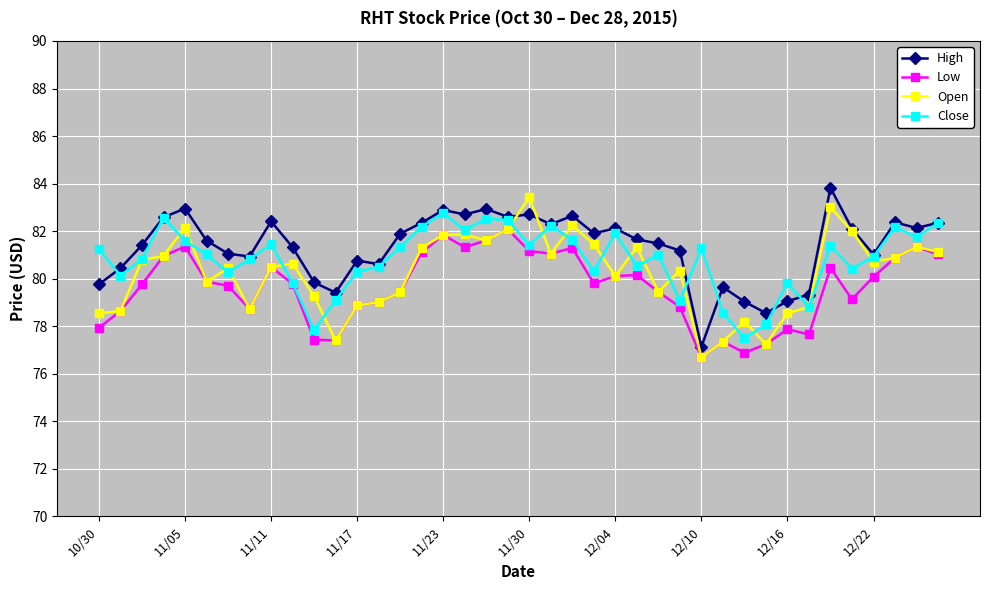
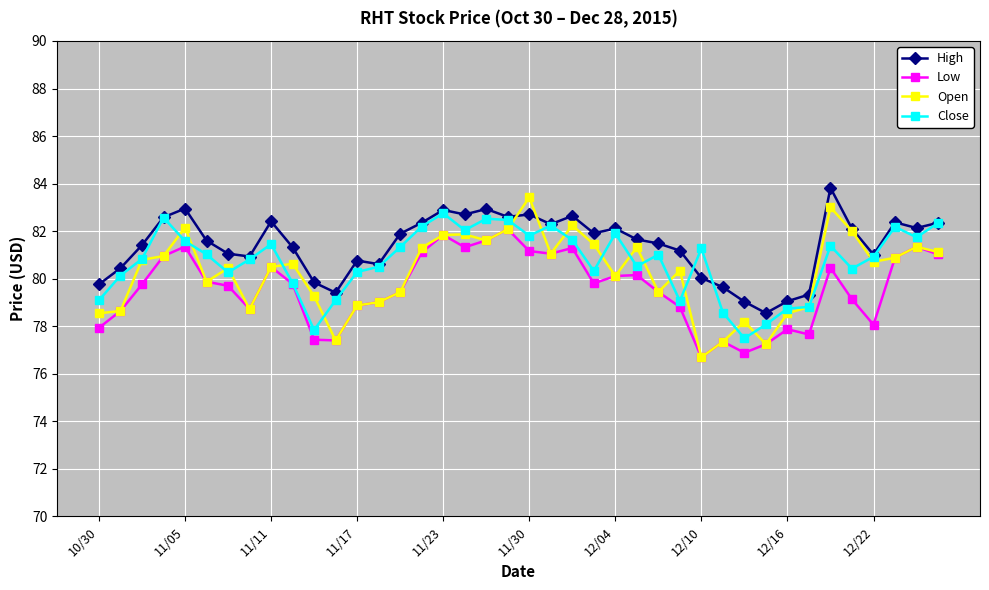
  {
    "High": {
      "10/30": 79.8,
      "11/05": 83.0,
      "11/11": 82.4,
      "11/17": 80.8,
      "11/23": 82.9,
      "11/30": 82.7,
      "12/04": 82.1,
-     "12/10": 77.1,
+     "12/10": 80.0,
      "12/16": 79.1
    },
    "Low": {
      "10/30": 77.9,
      "11/05": 81.4,
      "11/30": 81.2,
      "12/16": 77.9,
-     "12/22": 80.1
+     "12/22": 78.1
    },
    "Open": {
      "10/30": 78.5,
      "11/05": 82.2,
      "11/30": 83.4,
      "12/16": 78.5,
      "12/22": 80.7
    },
    "Close": {
-     "10/30": 81.2,
+     "10/30": 79.1,
      "11/05": 81.6,
      "11/11": 81.5,
      "11/17": 80.3,
      "11/23": 82.8,
-     "11/30": 81.4,
+     "11/30": 81.8,
      "12/04": 81.9,
      "12/10": 81.3,
-     "12/16": 79.8
+     "12/16": 78.7
    }
  }
